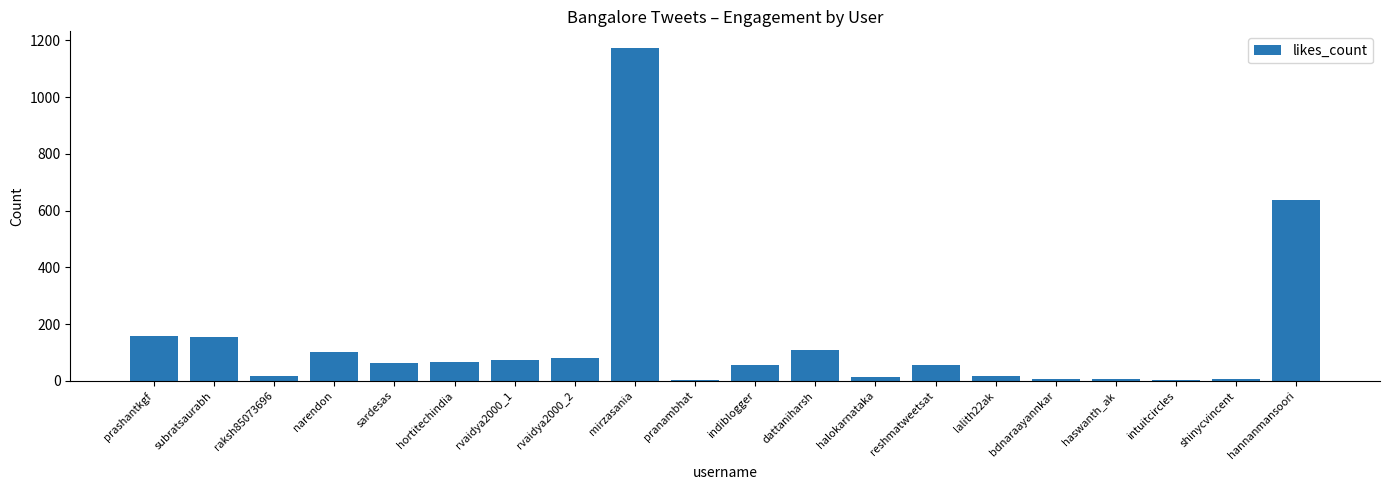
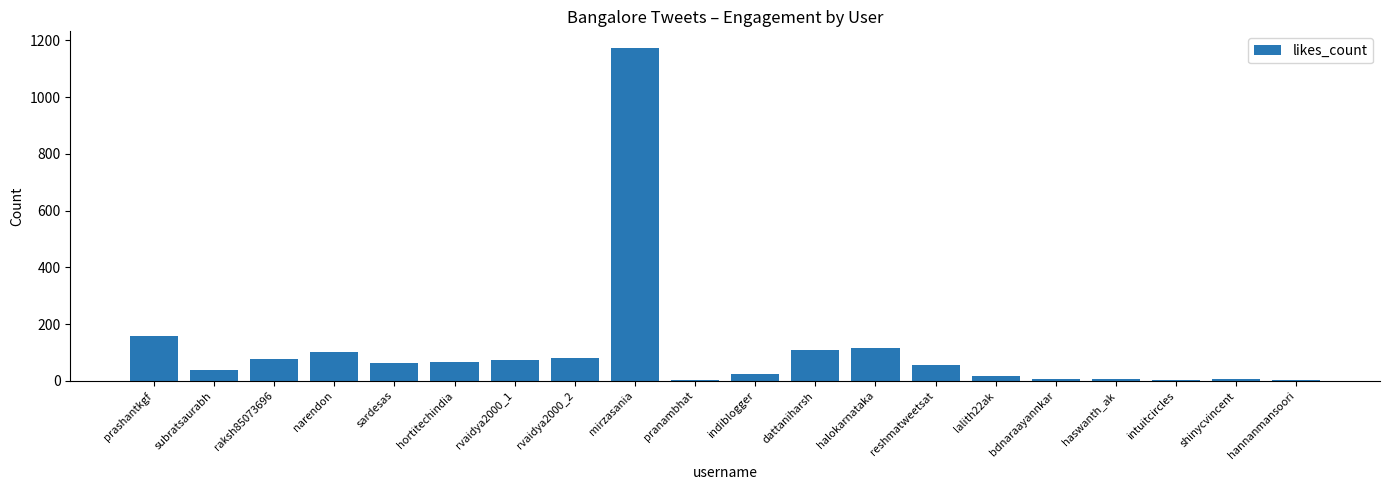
  {
    "prashantkgf": 160,
-   "subratsaurabh": 160,
-   "raksh85073696": 20,
+   "subratsaurabh": 40,
+   "raksh85073696": 80,
    "narendon": 100,
    "sardesas": 60,
    "hortitechindia": 70,
    "rvaidya2000_1": 70,
    "rvaidya2000_2": 80,
    "mirzasania": 1170,
-   "indiblogger": 60,
+   "indiblogger": 20,
    "dattaniharsh": 110,
-   "halokarnataka": 10,
+   "halokarnataka": 120,
    "reshmatweetsat": 60,
    "lalith22ak": 20,
-   "hannanmansoori": 640
+   "hannanmansoori": 0
  }
